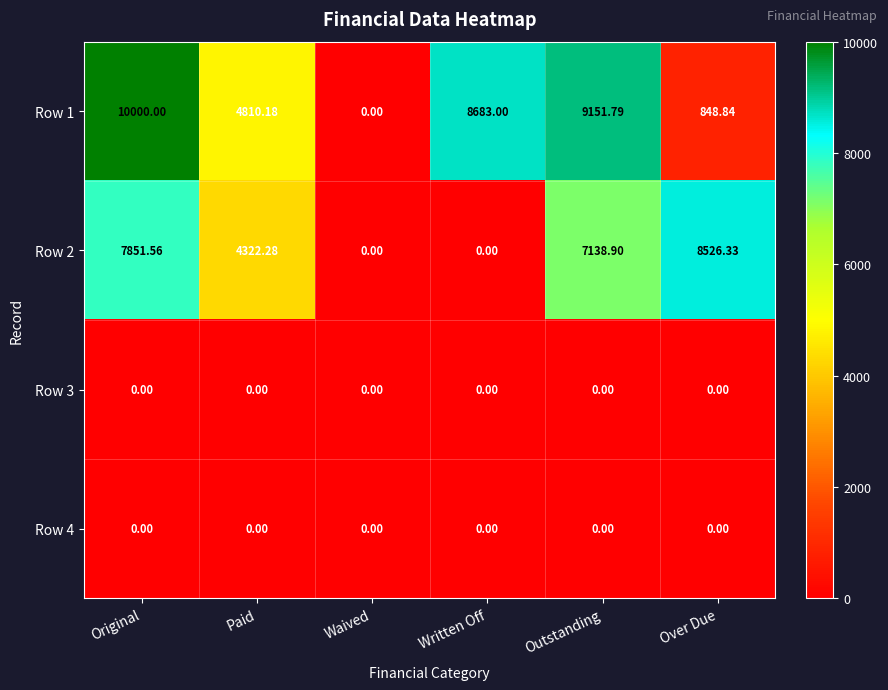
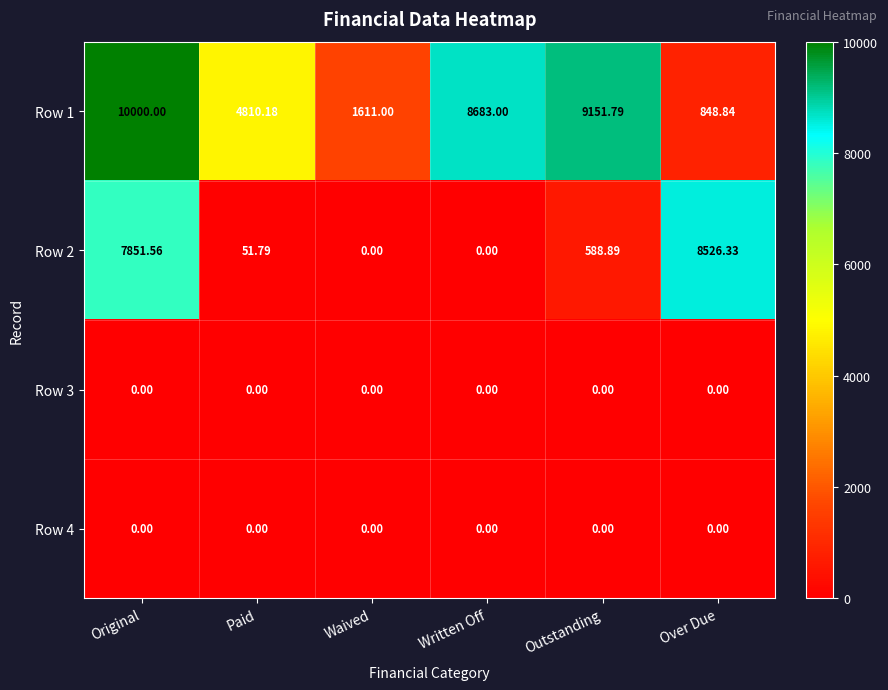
  {
    "Row 1": {
      "Original": 10000.00,
      "Paid": 4810.18,
-     "Waived": 0.00,
+     "Waived": 1611.00,
      "Written Off": 8683.00,
      "Outstanding": 9151.79,
      "Over Due": 848.84
    },
    "Row 2": {
      "Original": 7851.56,
-     "Paid": 4322.28,
+     "Paid": 51.79,
      "Waived": 0.00,
      "Written Off": 0.00,
-     "Outstanding": 7138.90,
+     "Outstanding": 588.89,
      "Over Due": 8526.33
    },
    "Row 3": {
      "Original": 0.00,
      "Paid": 0.00,
      "Waived": 0.00,
      "Written Off": 0.00,
      "Outstanding": 0.00,
      "Over Due": 0.00
    },
    "Row 4": {
      "Original": 0.00,
      "Paid": 0.00,
      "Waived": 0.00,
      "Written Off": 0.00,
      "Outstanding": 0.00,
      "Over Due": 0.00
    }
  }
